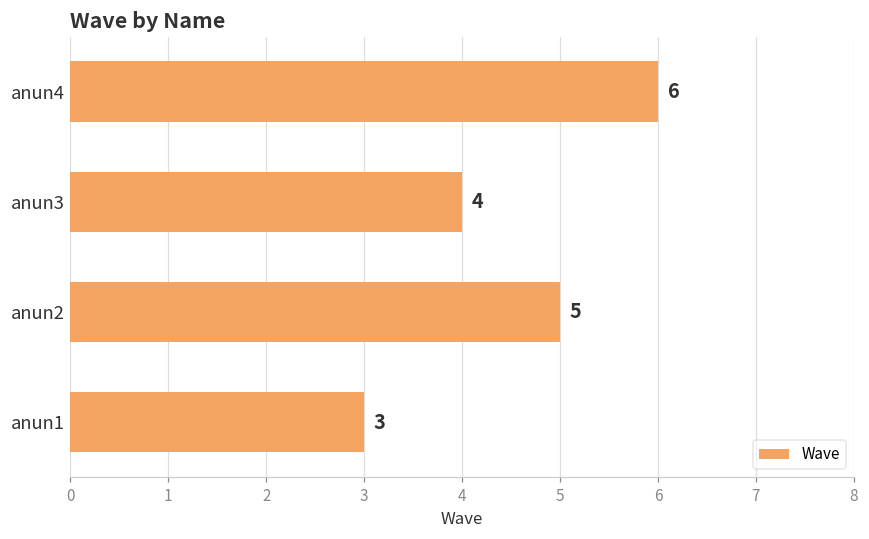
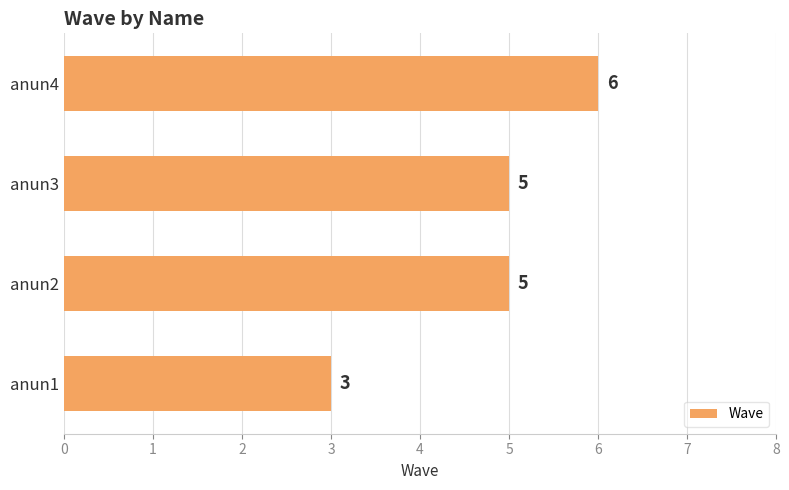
  {
    "anun4": 6,
-   "anun3": 4,
+   "anun3": 5,
    "anun2": 5,
    "anun1": 3
  }
